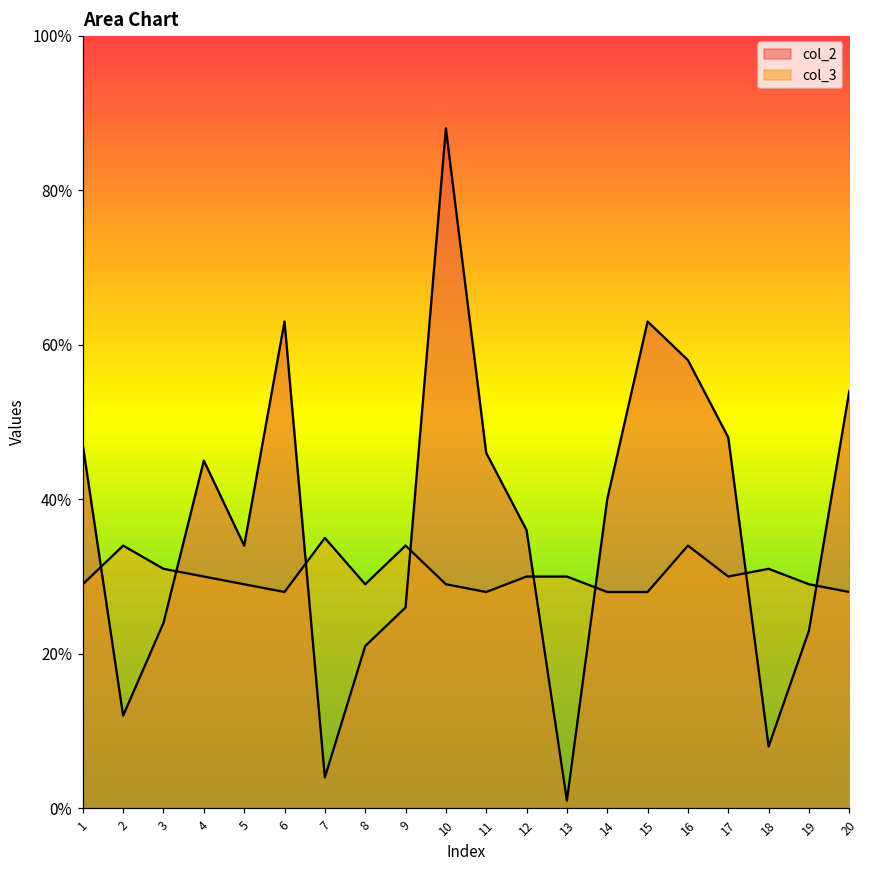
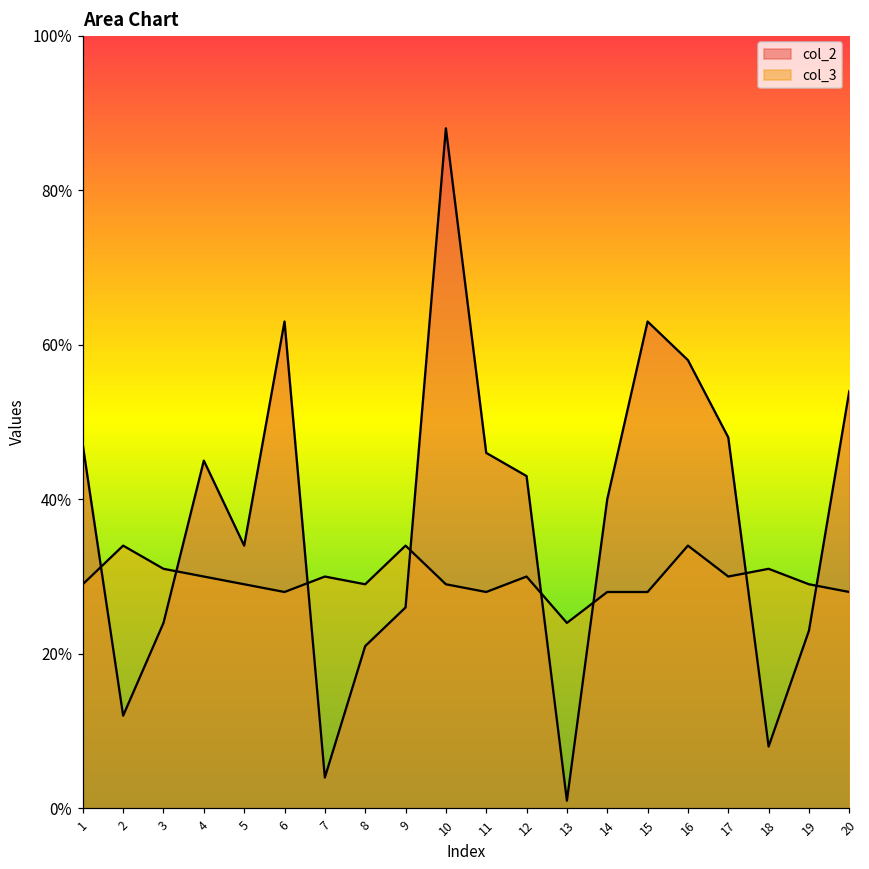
  {
    "col_2": {
      "1": "47%",
      "2": "12%",
      "3": "24%",
      "4": "45%",
      "5": "34%",
      "6": "63%",
      "7": "4%",
      "8": "21%",
      "9": "26%",
      "10": "88%",
      "11": "46%",
-     "12": "36%",
+     "12": "43%",
      "13": "1%",
      "14": "40%",
      "15": "63%",
      "16": "58%",
      "17": "48%",
      "18": "8%",
      "19": "23%",
      "20": "54%"
    },
    "col_3": {
      "1": "29%",
      "2": "34%",
      "3": "31%",
      "4": "30%",
      "5": "29%",
      "6": "28%",
-     "7": "35%",
+     "7": "30%",
      "8": "29%",
      "9": "34%",
      "10": "29%",
      "11": "28%",
      "12": "30%",
-     "13": "30%",
+     "13": "24%",
      "14": "28%",
      "15": "28%",
      "16": "34%",
      "17": "30%",
      "18": "31%",
      "19": "29%",
      "20": "28%"
    }
  }
